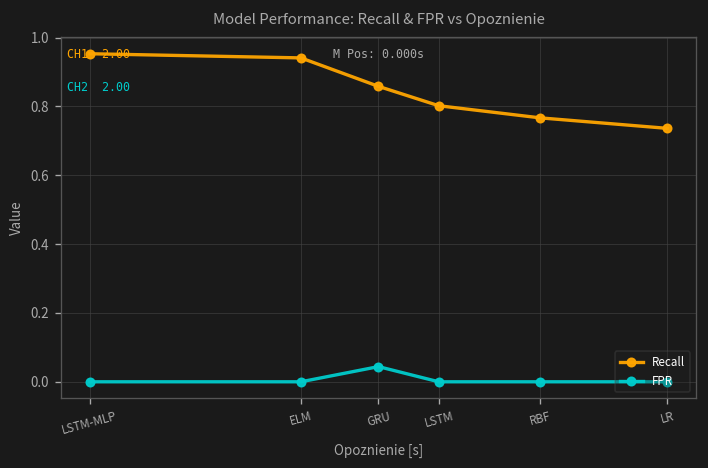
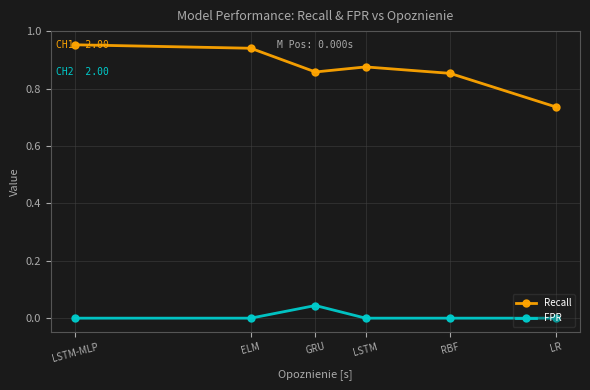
  {
    "Recall": {
      "ELM": 0.94,
-     "LSTM": 0.80,
-     "RBF": 0.77,
+     "LSTM": 0.88,
+     "RBF": 0.85,
      "LR": 0.74
    },
    "FPR": {
      "LSTM-MLP": 0.00,
      "ELM": 0.00,
      "GRU": 0.04,
      "LSTM": 0.00,
      "RBF": 0.00
    }
  }
